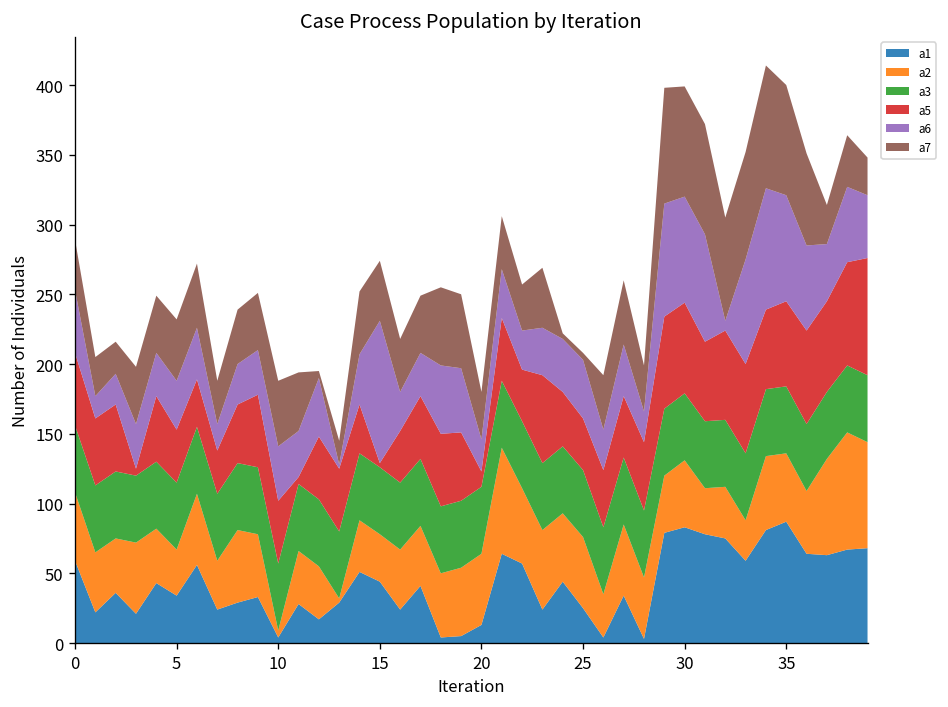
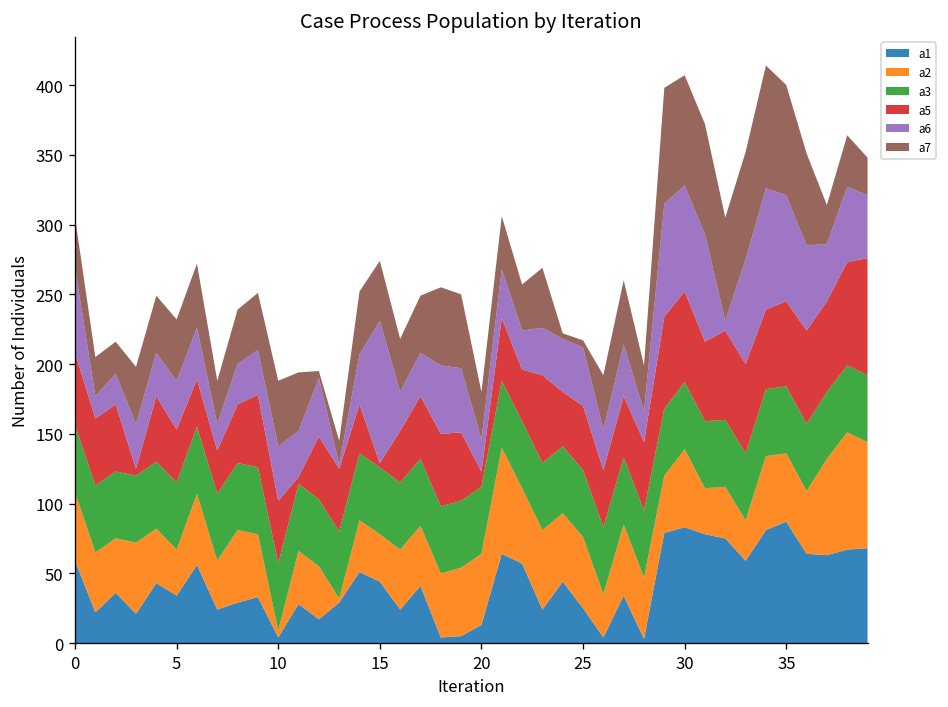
  {
    "a1": {
      "0": 59,
      "5": 34,
      "10": 4,
      "15": 44,
      "20": 13,
      "25": 25,
      "30": 83,
      "35": 87
    },
    "a2": {
      "0": 49,
      "5": 33,
      "10": 5,
      "15": 34,
      "20": 51,
      "25": 51,
-     "30": 48,
+     "30": 56,
      "35": 49
    },
    "a3": {
      "0": 48,
      "5": 48,
      "10": 48,
      "15": 48,
      "20": 48,
      "25": 48,
      "30": 48,
      "35": 48
    },
    "a5": {
      "0": 52,
      "5": 38,
      "10": 45,
      "15": 3,
      "20": 11,
-     "25": 37,
+     "25": 46,
      "30": 65,
      "35": 61
    },
    "a6": {
-     "0": 45,
+     "0": 61,
      "5": 35,
      "10": 39,
      "15": 102,
      "20": 23,
      "25": 42,
      "30": 76,
      "35": 76
    },
    "a7": {
      "0": 36,
      "5": 44,
      "10": 47,
      "15": 43,
      "20": 34,
      "25": 5,
      "30": 79,
      "35": 79
    }
  }
